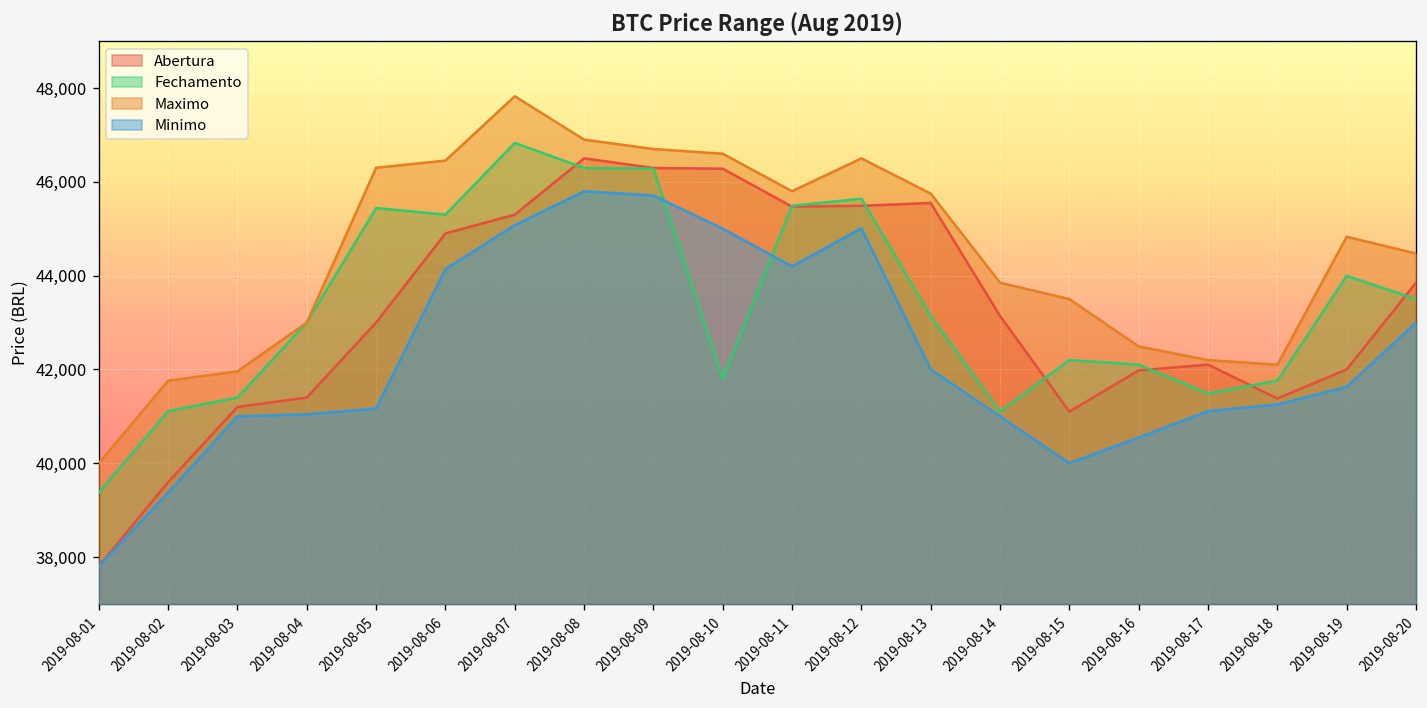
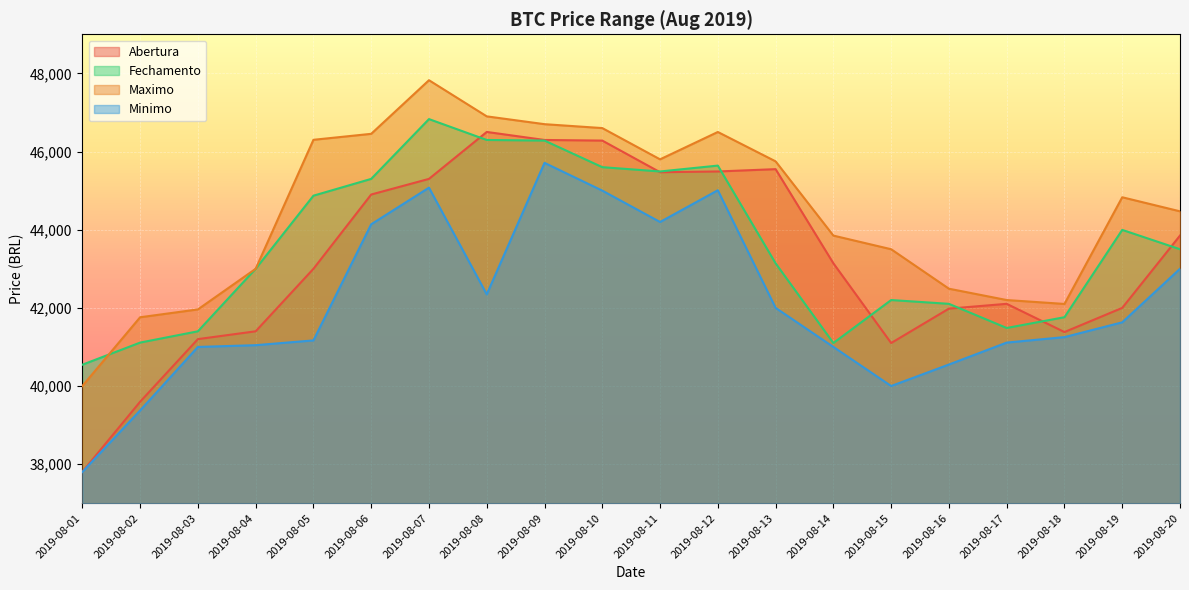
  {
    "Fechamento": {
-     "2019-08-01": "39,400",
+     "2019-08-01": "40,500",
      "2019-08-02": "41,100",
      "2019-08-03": "41,400",
-     "2019-08-05": "45,400",
+     "2019-08-05": "44,900",
      "2019-08-06": "45,300",
      "2019-08-07": "46,800",
      "2019-08-08": "46,300",
-     "2019-08-10": "41,800",
+     "2019-08-10": "45,600",
      "2019-08-12": "45,600",
      "2019-08-13": "43,100",
      "2019-08-14": "41,100",
      "2019-08-15": "42,200",
      "2019-08-16": "42,100",
      "2019-08-17": "41,500",
      "2019-08-18": "41,800",
      "2019-08-19": "44,000",
      "2019-08-20": "43,500"
    },
    "Minimo": {
      "2019-08-02": "39,400",
      "2019-08-03": "41,000",
      "2019-08-04": "41,000",
      "2019-08-05": "41,200",
      "2019-08-06": "44,100",
      "2019-08-07": "45,100",
-     "2019-08-08": "45,800",
+     "2019-08-08": "42,300",
      "2019-08-09": "45,700",
      "2019-08-10": "45,000",
      "2019-08-11": "44,200",
      "2019-08-12": "45,000",
      "2019-08-13": "42,000",
      "2019-08-14": "41,000",
      "2019-08-15": "40,000",
      "2019-08-16": "40,600",
      "2019-08-17": "41,100",
      "2019-08-18": "41,300",
      "2019-08-19": "41,600",
      "2019-08-20": "43,000"
    }
  }
